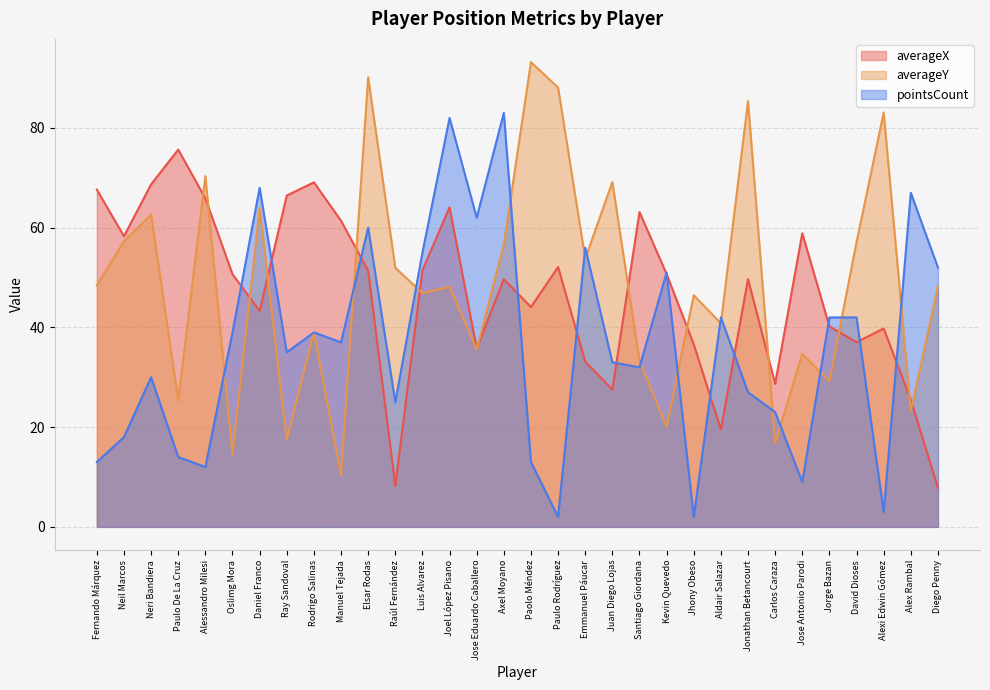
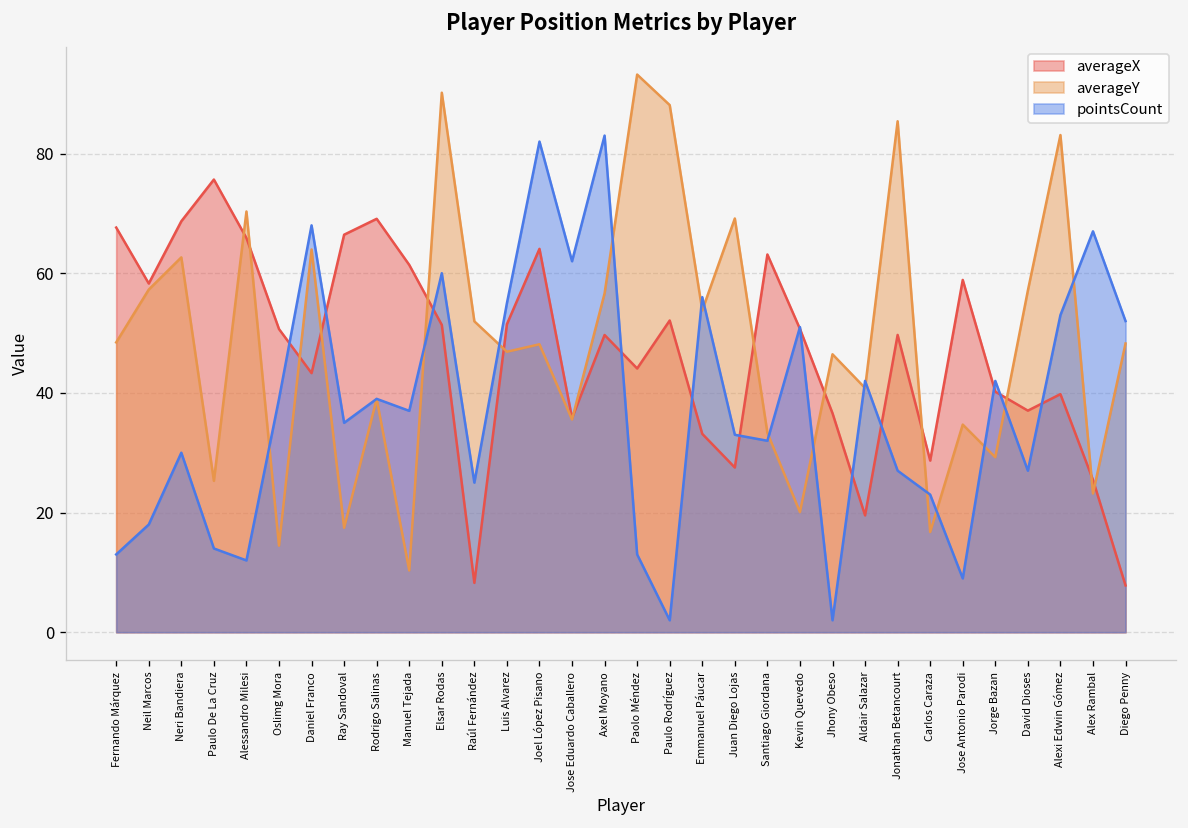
  {
    "pointsCount": {
      "Fernando Márquez": 13,
      "Neil Marcos": 18,
      "Neri Bandiera": 30,
      "Paulo De La Cruz": 14,
      "Alessandro Milesi": 12,
      "Oslimg Mora": 39,
      "Daniel Franco": 68,
      "Ray Sandoval": 35,
      "Manuel Tejada": 37,
      "Elsar Rodas": 60,
      "Raúl Fernández": 25,
      "Luis Alvarez": 55,
      "Joel López Pisano": 82,
      "Jose Eduardo Caballero": 62,
      "Axel Moyano": 83,
      "Paolo Méndez": 13,
      "Paulo Rodríguez": 2,
      "Emmanuel Páucar": 56,
      "Juan Diego Lojas": 33,
      "Santiago Giordana": 32,
      "Jhony Obeso": 2,
      "Aldair Salazar": 42,
      "Jonathan Betancourt": 27,
      "Carlos Caraza": 23,
      "Jose Antonio Parodi": 9,
      "Jorge Bazan": 42,
-     "David Dioses": 42,
-     "Alexi Edwin Gómez": 3,
+     "David Dioses": 27,
+     "Alexi Edwin Gómez": 53,
      "Alex Rambal": 67,
      "Diego Penny": 52
    }
  }
